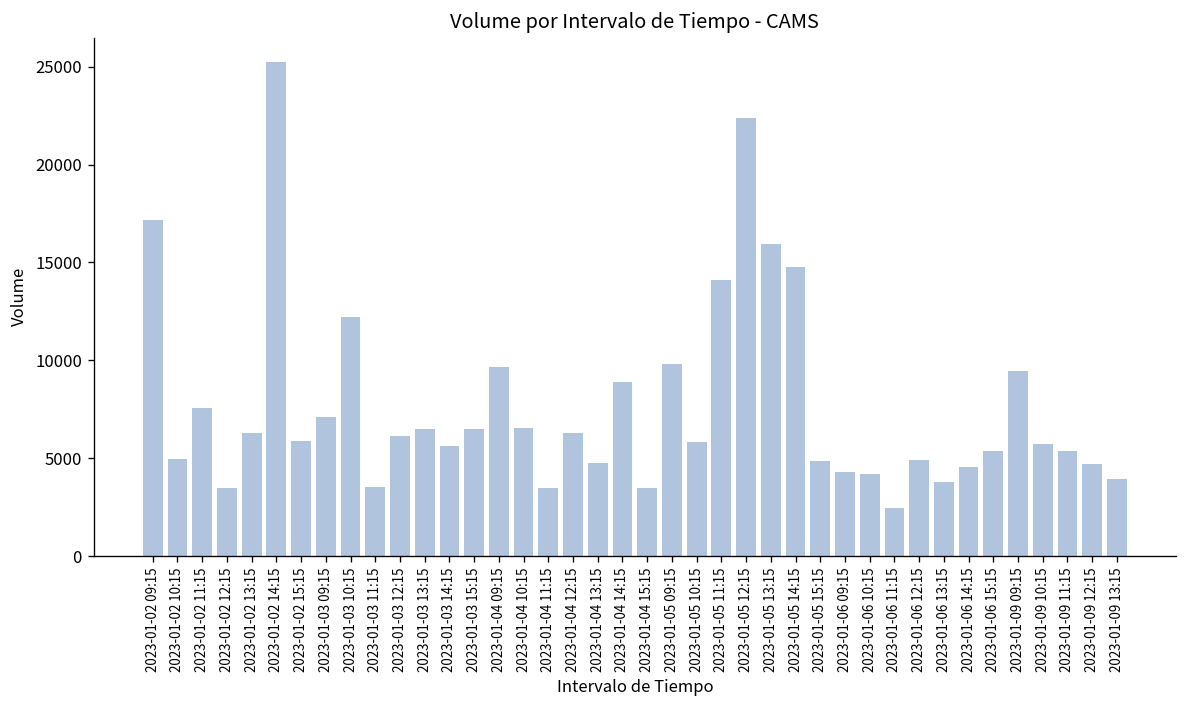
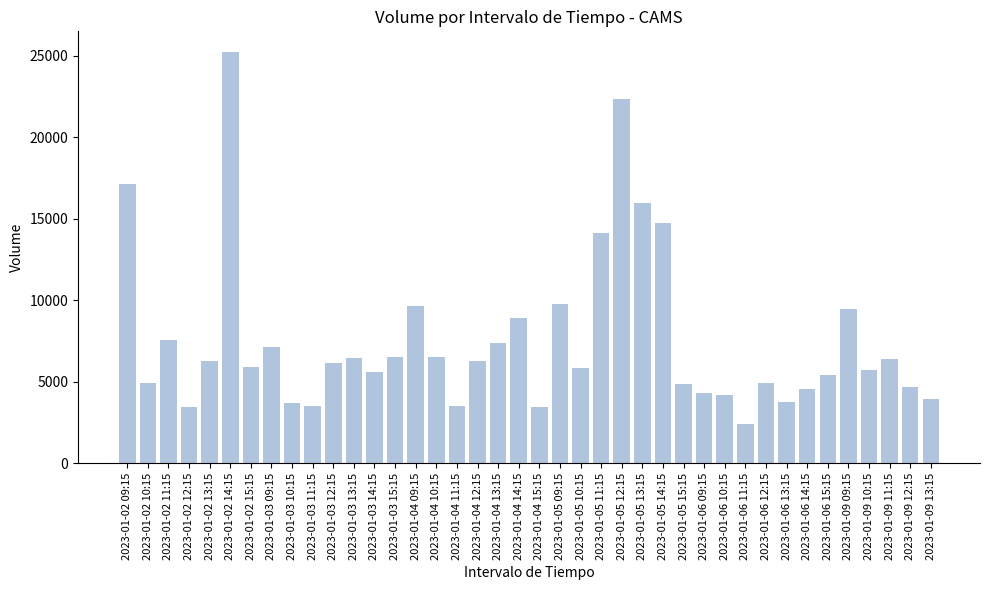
  {
    "2023-01-02 09:15": 17200,
    "2023-01-02 10:15": 4900,
    "2023-01-02 11:15": 7600,
    "2023-01-02 12:15": 3500,
    "2023-01-02 13:15": 6300,
    "2023-01-02 14:15": 25200,
    "2023-01-02 15:15": 5900,
    "2023-01-03 09:15": 7100,
-   "2023-01-03 10:15": 12200,
+   "2023-01-03 10:15": 3700,
    "2023-01-03 11:15": 3500,
    "2023-01-03 12:15": 6100,
    "2023-01-03 13:15": 6500,
    "2023-01-03 14:15": 5600,
    "2023-01-03 15:15": 6500,
    "2023-01-04 09:15": 9700,
    "2023-01-04 10:15": 6600,
    "2023-01-04 11:15": 3500,
    "2023-01-04 12:15": 6300,
-   "2023-01-04 13:15": 4700,
+   "2023-01-04 13:15": 7400,
    "2023-01-04 14:15": 8900,
    "2023-01-04 15:15": 3500,
    "2023-01-05 09:15": 9800,
    "2023-01-05 10:15": 5800,
    "2023-01-05 11:15": 14100,
    "2023-01-05 12:15": 22400,
    "2023-01-05 13:15": 16000,
    "2023-01-05 14:15": 14800,
    "2023-01-05 15:15": 4800,
    "2023-01-06 09:15": 4300,
    "2023-01-06 10:15": 4200,
    "2023-01-06 11:15": 2400,
    "2023-01-06 12:15": 4900,
    "2023-01-06 13:15": 3800,
    "2023-01-06 14:15": 4500,
    "2023-01-06 15:15": 5400,
    "2023-01-09 09:15": 9500,
    "2023-01-09 10:15": 5700,
-   "2023-01-09 11:15": 5400,
+   "2023-01-09 11:15": 6400,
    "2023-01-09 12:15": 4700,
    "2023-01-09 13:15": 4000
  }
